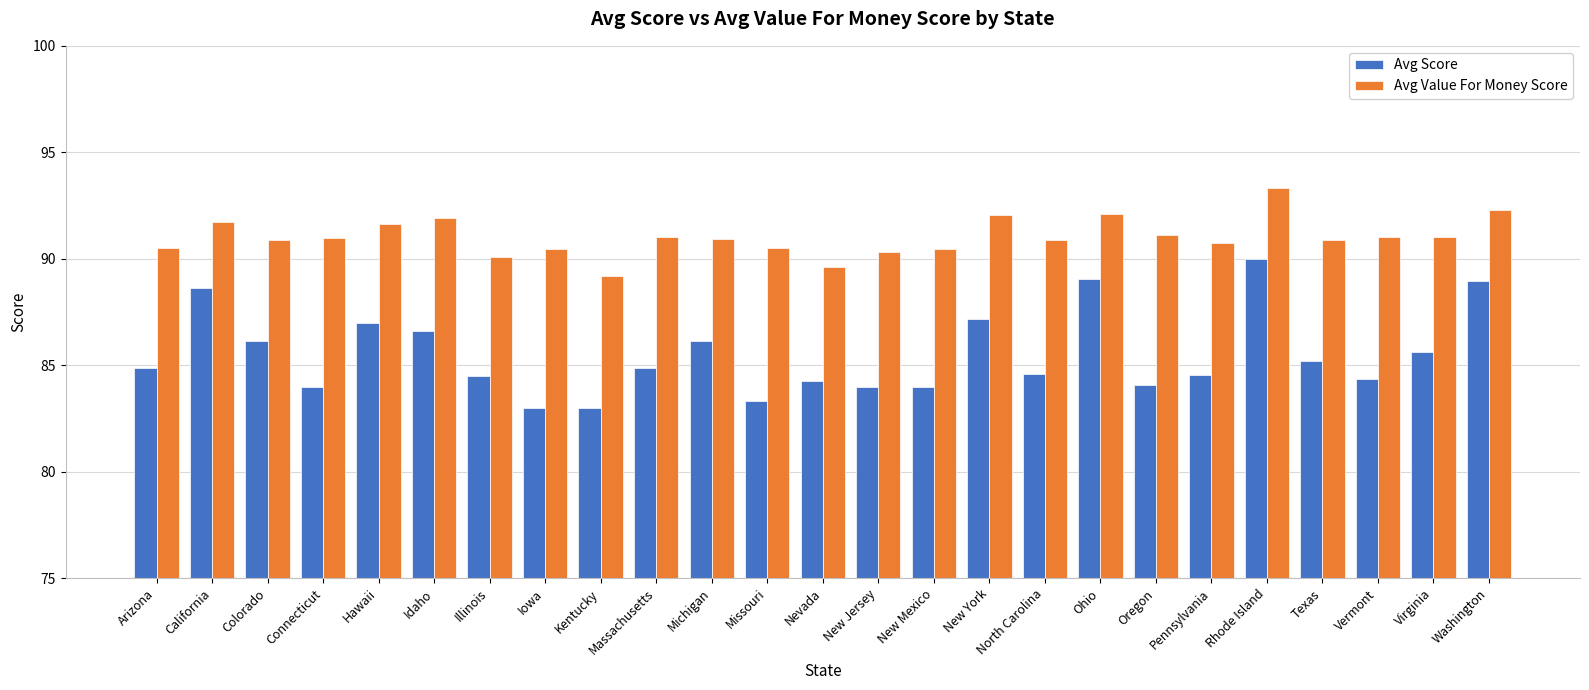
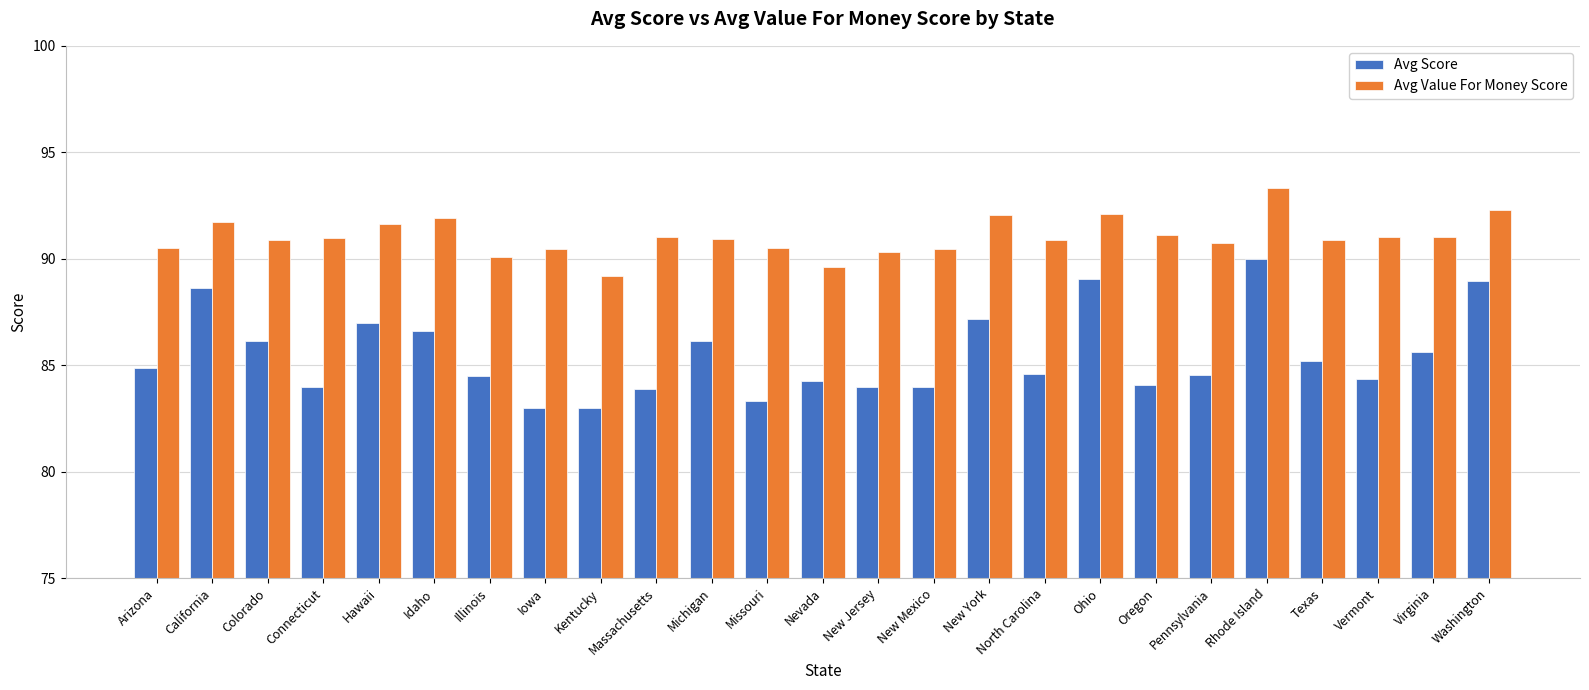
  {
    "Avg Score": {
      "Arizona": 84.9,
      "California": 88.6,
      "Colorado": 86.1,
      "Connecticut": 84.0,
      "Hawaii": 87.0,
      "Idaho": 86.6,
      "Illinois": 84.5,
      "Iowa": 83.0,
      "Kentucky": 83.0,
-     "Massachusetts": 84.9,
+     "Massachusetts": 83.9,
      "Michigan": 86.2,
      "Missouri": 83.3,
      "Nevada": 84.3,
      "New Jersey": 84.0,
      "New Mexico": 84.0,
      "New York": 87.2,
      "North Carolina": 84.6,
      "Ohio": 89.1,
      "Oregon": 84.1,
      "Pennsylvania": 84.6,
      "Rhode Island": 90.0,
      "Texas": 85.2,
      "Vermont": 84.3,
      "Virginia": 85.6,
      "Washington": 89.0
    },
    "Avg Value For Money Score": {
      "Arizona": 90.5,
      "California": 91.7,
      "Colorado": 90.9,
      "Connecticut": 91.0,
      "Hawaii": 91.6,
      "Idaho": 91.9,
      "Illinois": 90.1,
      "Iowa": 90.5,
      "Kentucky": 89.2,
      "Massachusetts": 91.0,
      "Michigan": 90.9,
      "Missouri": 90.5,
      "Nevada": 89.6,
      "New Jersey": 90.3,
      "New Mexico": 90.5,
      "New York": 92.1,
      "North Carolina": 90.9,
      "Ohio": 92.1,
      "Oregon": 91.1,
      "Pennsylvania": 90.7,
      "Rhode Island": 93.3,
      "Texas": 90.9,
      "Vermont": 91.0,
      "Virginia": 91.0,
      "Washington": 92.3
    }
  }
